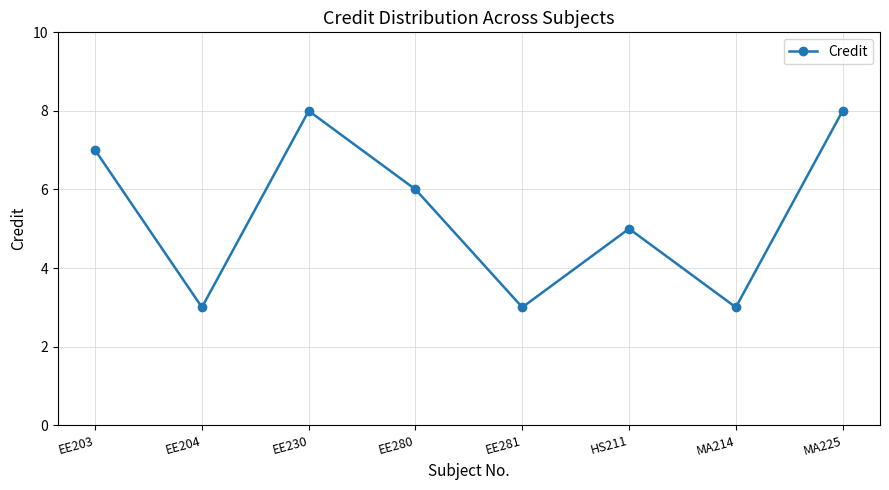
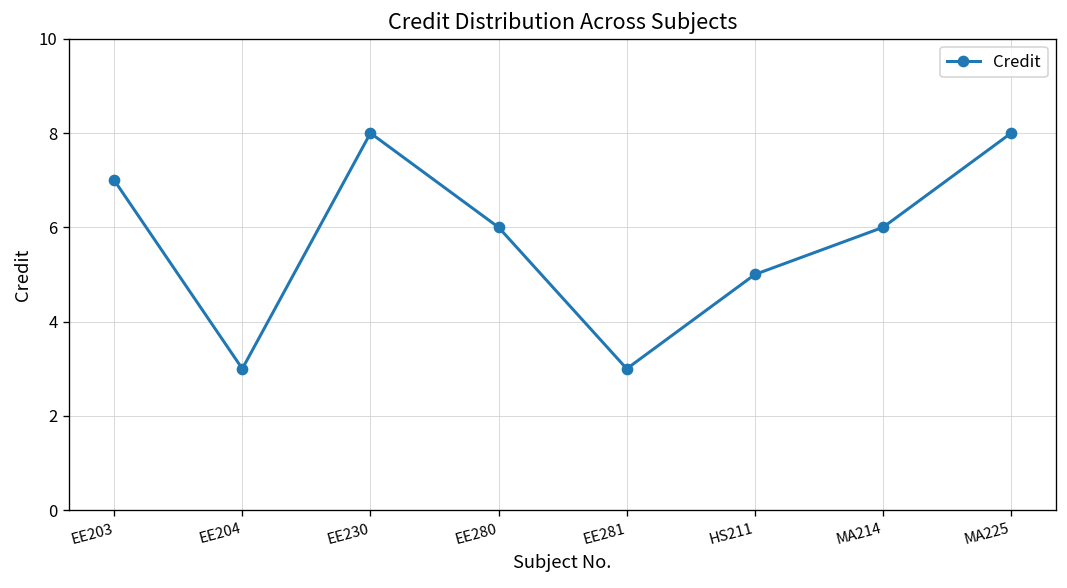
  {
    "EE203": 7,
    "EE204": 3,
    "EE230": 8,
    "EE280": 6,
    "EE281": 3,
    "HS211": 5,
-   "MA214": 3,
+   "MA214": 6,
    "MA225": 8
  }
